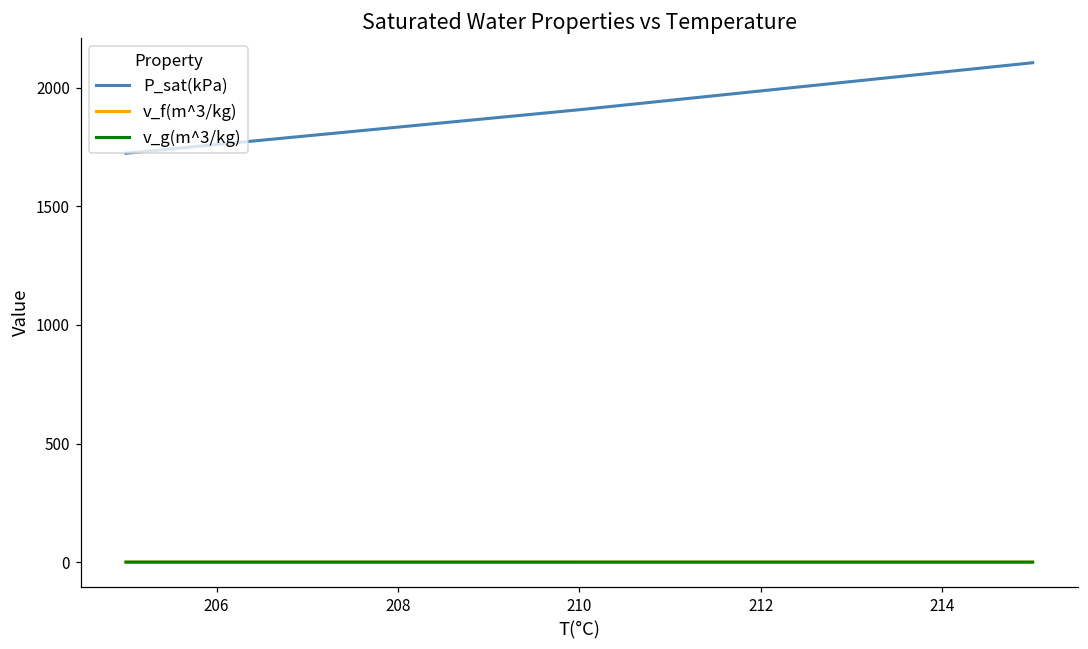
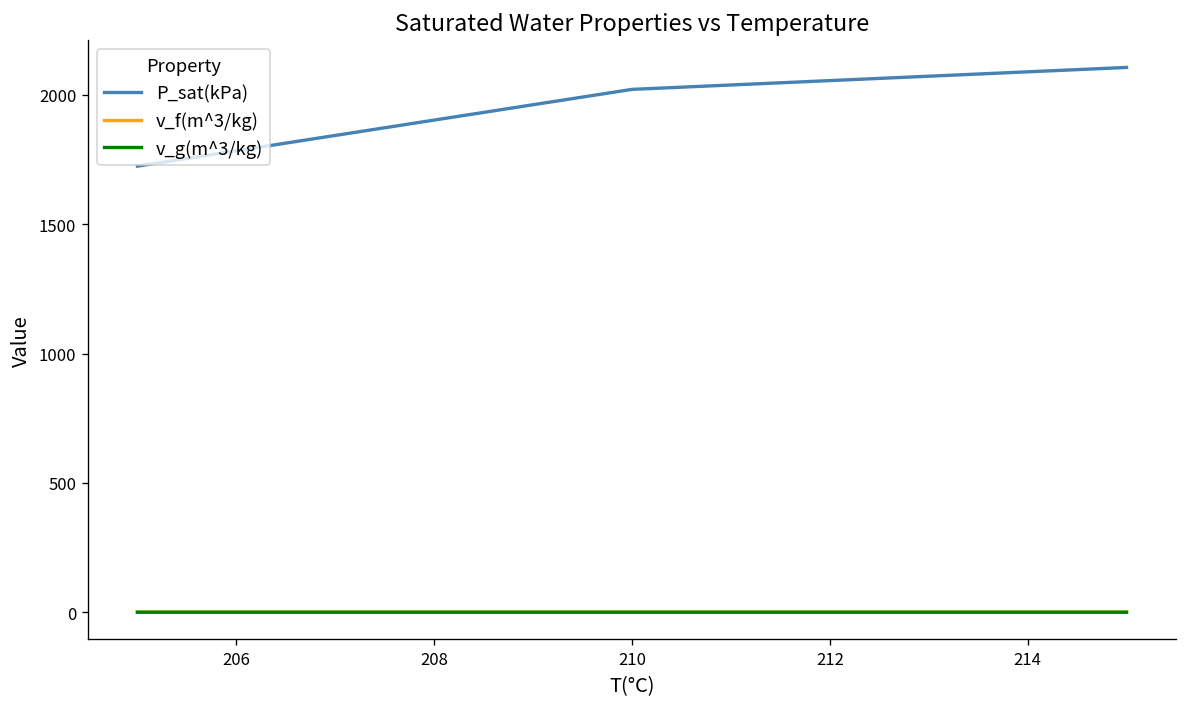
  {
    "P_sat(kPa)": {
-     "210": 1910
+     "210": 2020
    },
    "v_g(m^3/kg)": {
      "210": 0
    }
  }
